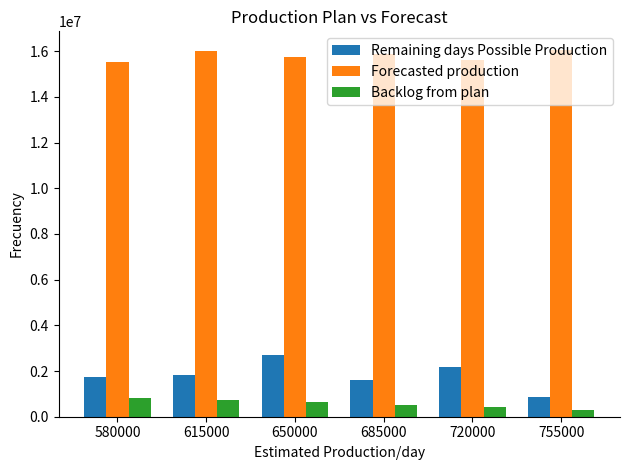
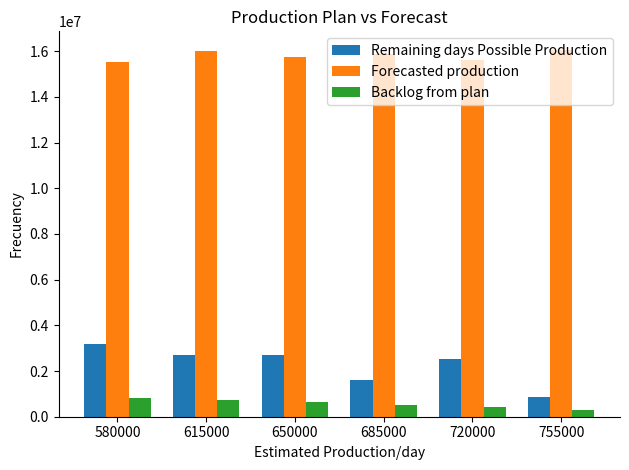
  {
    "Remaining days Possible Production": {
-     "580000": 1700000,
-     "615000": 1800000,
+     "580000": 3200000,
+     "615000": 2700000,
      "650000": 2700000,
      "685000": 1600000,
-     "720000": 2200000,
+     "720000": 2500000,
      "755000": 800000
    },
    "Forecasted production": {
      "580000": 15500000,
      "615000": 16000000,
      "650000": 15700000
    },
    "Backlog from plan": {
      "580000": 800000,
      "615000": 700000,
      "650000": 600000,
      "685000": 500000,
      "720000": 400000,
      "755000": 300000
    }
  }
